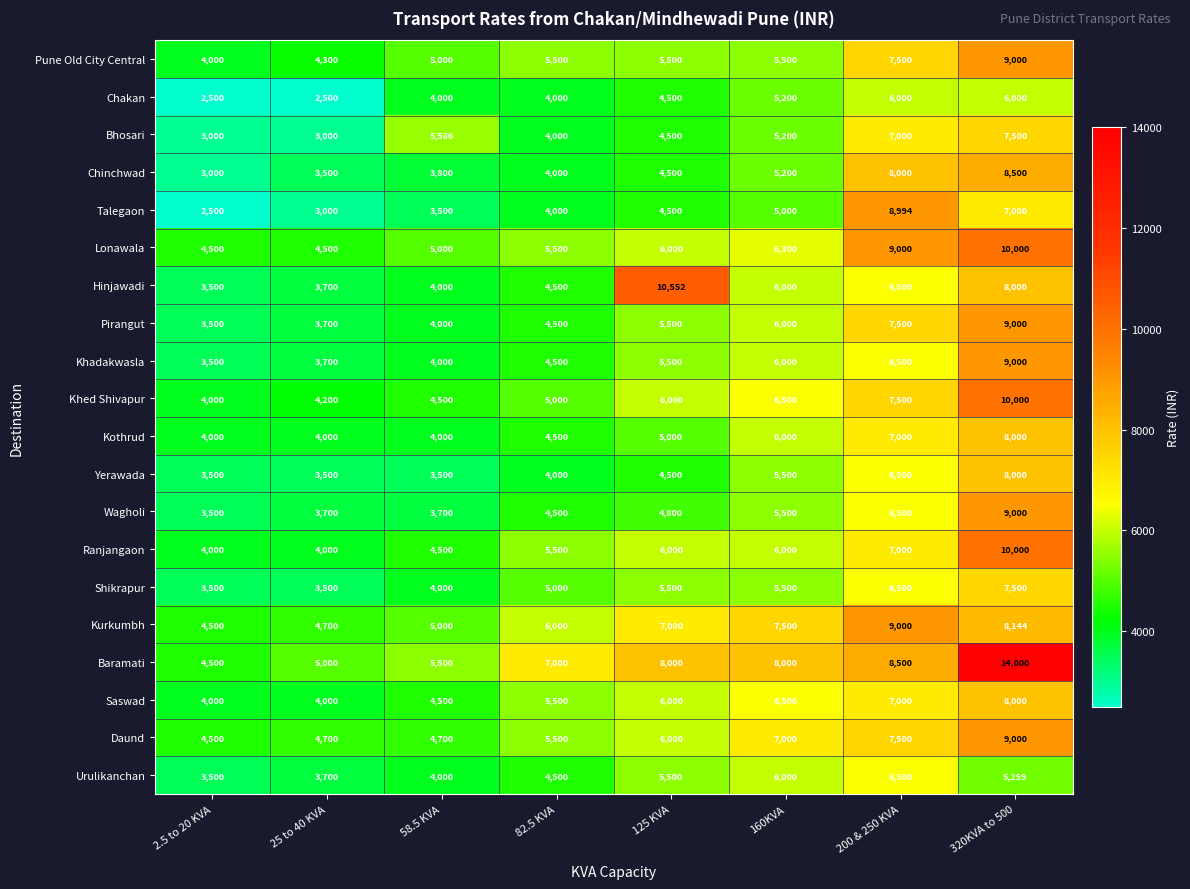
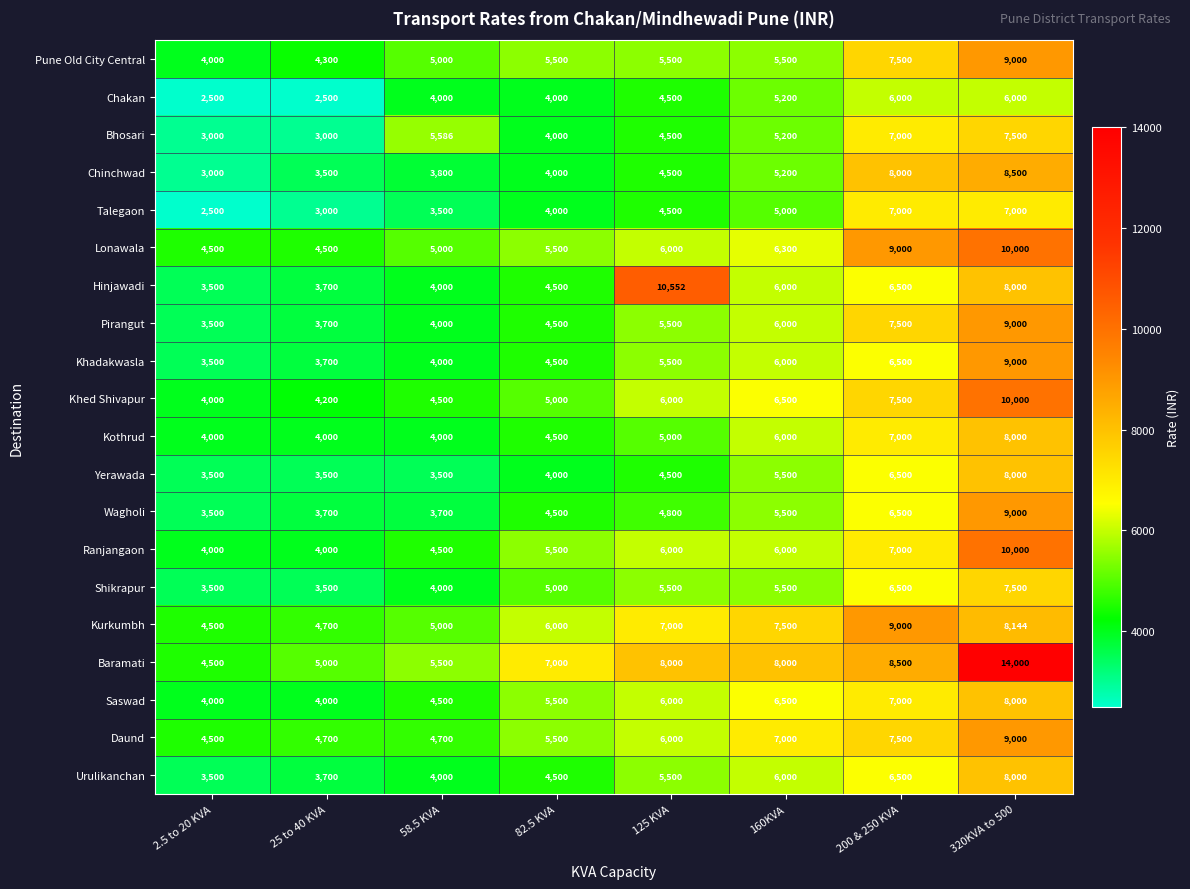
  {
    "Pune Old City Central": {
      "2.5 to 20 KVA": "4,000",
      "25 to 40 KVA": "4,300",
      "58.5 KVA": "5,000",
      "82.5 KVA": "5,500",
      "125 KVA": "5,500",
      "160KVA": "5,500",
      "200 & 250 KVA": "7,500",
      "320KVA to 500": "9,000"
    },
    "Chakan": {
      "2.5 to 20 KVA": "2,500",
      "25 to 40 KVA": "2,500",
      "58.5 KVA": "4,000",
      "82.5 KVA": "4,000",
      "125 KVA": "4,500",
      "160KVA": "5,200",
      "200 & 250 KVA": "6,000",
      "320KVA to 500": "6,000"
    },
    "Bhosari": {
      "2.5 to 20 KVA": "3,000",
      "25 to 40 KVA": "3,000",
      "58.5 KVA": "5,586",
      "82.5 KVA": "4,000",
      "125 KVA": "4,500",
      "160KVA": "5,200",
      "200 & 250 KVA": "7,000",
      "320KVA to 500": "7,500"
    },
    "Chinchwad": {
      "2.5 to 20 KVA": "3,000",
      "25 to 40 KVA": "3,500",
      "58.5 KVA": "3,800",
      "82.5 KVA": "4,000",
      "125 KVA": "4,500",
      "160KVA": "5,200",
      "200 & 250 KVA": "8,000",
      "320KVA to 500": "8,500"
    },
    "Talegaon": {
      "2.5 to 20 KVA": "2,500",
      "25 to 40 KVA": "3,000",
      "58.5 KVA": "3,500",
      "82.5 KVA": "4,000",
      "125 KVA": "4,500",
      "160KVA": "5,000",
-     "200 & 250 KVA": "8,994",
+     "200 & 250 KVA": "7,000",
      "320KVA to 500": "7,000"
    },
    "Lonawala": {
      "2.5 to 20 KVA": "4,500",
      "25 to 40 KVA": "4,500",
      "58.5 KVA": "5,000",
      "82.5 KVA": "5,500",
      "125 KVA": "6,000",
      "160KVA": "6,300",
      "200 & 250 KVA": "9,000",
      "320KVA to 500": "10,000"
    },
    "Hinjawadi": {
      "2.5 to 20 KVA": "3,500",
      "25 to 40 KVA": "3,700",
      "58.5 KVA": "4,000",
      "82.5 KVA": "4,500",
      "125 KVA": "10,552",
      "160KVA": "6,000",
      "200 & 250 KVA": "6,500",
      "320KVA to 500": "8,000"
    },
    "Pirangut": {
      "2.5 to 20 KVA": "3,500",
      "25 to 40 KVA": "3,700",
      "58.5 KVA": "4,000",
      "82.5 KVA": "4,500",
      "125 KVA": "5,500",
      "160KVA": "6,000",
      "200 & 250 KVA": "7,500",
      "320KVA to 500": "9,000"
    },
    "Khadakwasla": {
      "2.5 to 20 KVA": "3,500",
      "25 to 40 KVA": "3,700",
      "58.5 KVA": "4,000",
      "82.5 KVA": "4,500",
      "125 KVA": "5,500",
      "160KVA": "6,000",
      "200 & 250 KVA": "6,500",
      "320KVA to 500": "9,000"
    },
    "Khed Shivapur": {
      "2.5 to 20 KVA": "4,000",
      "25 to 40 KVA": "4,200",
      "58.5 KVA": "4,500",
      "82.5 KVA": "5,000",
      "125 KVA": "6,000",
      "160KVA": "6,500",
      "200 & 250 KVA": "7,500",
      "320KVA to 500": "10,000"
    },
    "Kothrud": {
      "2.5 to 20 KVA": "4,000",
      "25 to 40 KVA": "4,000",
      "58.5 KVA": "4,000",
      "82.5 KVA": "4,500",
      "125 KVA": "5,000",
      "160KVA": "6,000",
      "200 & 250 KVA": "7,000",
      "320KVA to 500": "8,000"
    },
    "Yerawada": {
      "2.5 to 20 KVA": "3,500",
      "25 to 40 KVA": "3,500",
      "58.5 KVA": "3,500",
      "82.5 KVA": "4,000",
      "125 KVA": "4,500",
      "160KVA": "5,500",
      "200 & 250 KVA": "6,500",
      "320KVA to 500": "8,000"
    },
    "Wagholi": {
      "2.5 to 20 KVA": "3,500",
      "25 to 40 KVA": "3,700",
      "58.5 KVA": "3,700",
      "82.5 KVA": "4,500",
      "125 KVA": "4,800",
      "160KVA": "5,500",
      "200 & 250 KVA": "6,500",
      "320KVA to 500": "9,000"
    },
    "Ranjangaon": {
      "2.5 to 20 KVA": "4,000",
      "25 to 40 KVA": "4,000",
      "58.5 KVA": "4,500",
      "82.5 KVA": "5,500",
      "125 KVA": "6,000",
      "160KVA": "6,000",
      "200 & 250 KVA": "7,000",
      "320KVA to 500": "10,000"
    },
    "Shikrapur": {
      "2.5 to 20 KVA": "3,500",
      "25 to 40 KVA": "3,500",
      "58.5 KVA": "4,000",
      "82.5 KVA": "5,000",
      "125 KVA": "5,500",
      "160KVA": "5,500",
      "200 & 250 KVA": "6,500",
      "320KVA to 500": "7,500"
    },
    "Kurkumbh": {
      "2.5 to 20 KVA": "4,500",
      "25 to 40 KVA": "4,700",
      "58.5 KVA": "5,000",
      "82.5 KVA": "6,000",
      "125 KVA": "7,000",
      "160KVA": "7,500",
      "200 & 250 KVA": "9,000",
      "320KVA to 500": "8,144"
    },
    "Baramati": {
      "2.5 to 20 KVA": "4,500",
      "25 to 40 KVA": "5,000",
      "58.5 KVA": "5,500",
      "82.5 KVA": "7,000",
      "125 KVA": "8,000",
      "160KVA": "8,000",
      "200 & 250 KVA": "8,500",
      "320KVA to 500": "14,000"
    },
    "Saswad": {
      "2.5 to 20 KVA": "4,000",
      "25 to 40 KVA": "4,000",
      "58.5 KVA": "4,500",
      "82.5 KVA": "5,500",
      "125 KVA": "6,000",
      "160KVA": "6,500",
      "200 & 250 KVA": "7,000",
      "320KVA to 500": "8,000"
    },
    "Daund": {
      "2.5 to 20 KVA": "4,500",
      "25 to 40 KVA": "4,700",
      "58.5 KVA": "4,700",
      "82.5 KVA": "5,500",
      "125 KVA": "6,000",
      "160KVA": "7,000",
      "200 & 250 KVA": "7,500",
      "320KVA to 500": "9,000"
    },
    "Urulikanchan": {
      "2.5 to 20 KVA": "3,500",
      "25 to 40 KVA": "3,700",
      "58.5 KVA": "4,000",
      "82.5 KVA": "4,500",
      "125 KVA": "5,500",
      "160KVA": "6,000",
      "200 & 250 KVA": "6,500",
-     "320KVA to 500": "5,259"
+     "320KVA to 500": "8,000"
    }
  }
